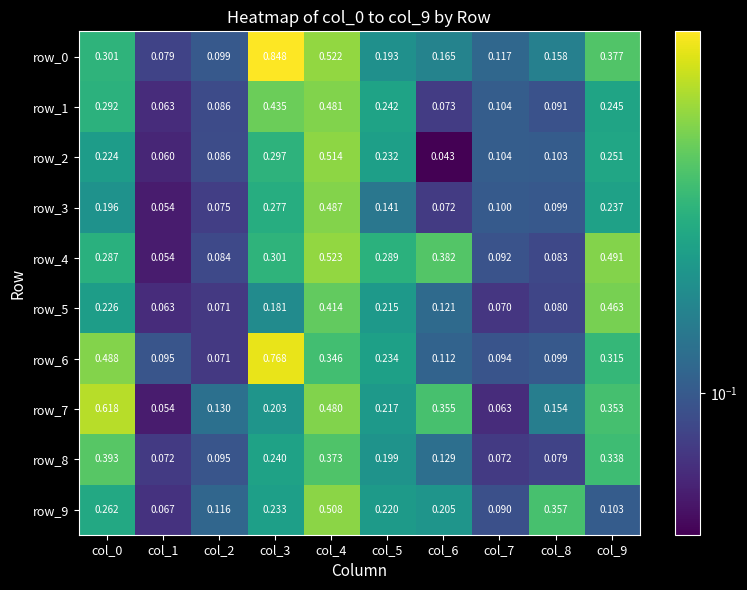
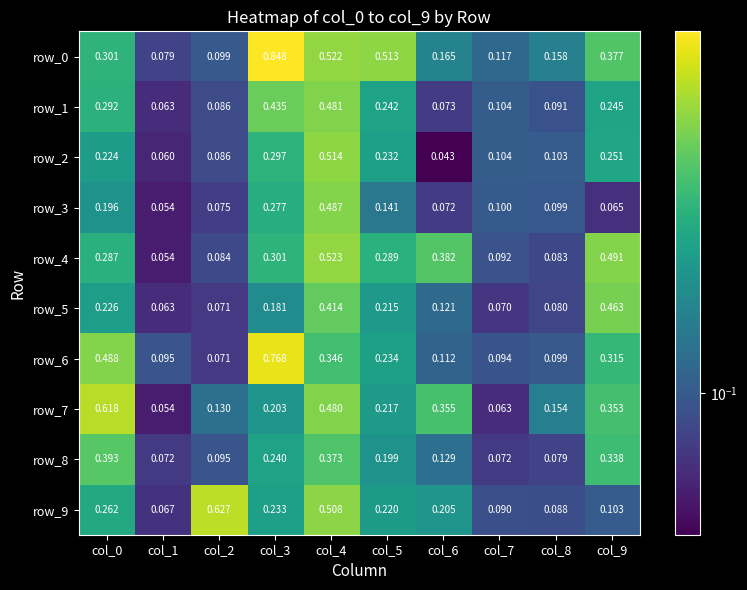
  {
    "row_0": {
      "col_0": 0.301,
      "col_1": 0.079,
      "col_2": 0.099,
      "col_3": 0.848,
      "col_4": 0.522,
-     "col_5": 0.193,
+     "col_5": 0.513,
      "col_6": 0.165,
      "col_7": 0.117,
      "col_8": 0.158,
      "col_9": 0.377
    },
    "row_1": {
      "col_0": 0.292,
      "col_1": 0.063,
      "col_2": 0.086,
      "col_3": 0.435,
      "col_4": 0.481,
      "col_5": 0.242,
      "col_6": 0.073,
      "col_7": 0.104,
      "col_8": 0.091,
      "col_9": 0.245
    },
    "row_2": {
      "col_0": 0.224,
      "col_1": 0.060,
      "col_2": 0.086,
      "col_3": 0.297,
      "col_4": 0.514,
      "col_5": 0.232,
      "col_6": 0.043,
      "col_7": 0.104,
      "col_8": 0.103,
      "col_9": 0.251
    },
    "row_3": {
      "col_0": 0.196,
      "col_1": 0.054,
      "col_2": 0.075,
      "col_3": 0.277,
      "col_4": 0.487,
      "col_5": 0.141,
      "col_6": 0.072,
      "col_7": 0.100,
      "col_8": 0.099,
-     "col_9": 0.237
+     "col_9": 0.065
    },
    "row_4": {
      "col_0": 0.287,
      "col_1": 0.054,
      "col_2": 0.084,
      "col_3": 0.301,
      "col_4": 0.523,
      "col_5": 0.289,
      "col_6": 0.382,
      "col_7": 0.092,
      "col_8": 0.083,
      "col_9": 0.491
    },
    "row_5": {
      "col_0": 0.226,
      "col_1": 0.063,
      "col_2": 0.071,
      "col_3": 0.181,
      "col_4": 0.414,
      "col_5": 0.215,
      "col_6": 0.121,
      "col_7": 0.070,
      "col_8": 0.080,
      "col_9": 0.463
    },
    "row_6": {
      "col_0": 0.488,
      "col_1": 0.095,
      "col_2": 0.071,
      "col_3": 0.768,
      "col_4": 0.346,
      "col_5": 0.234,
      "col_6": 0.112,
      "col_7": 0.094,
      "col_8": 0.099,
      "col_9": 0.315
    },
    "row_7": {
      "col_0": 0.618,
      "col_1": 0.054,
      "col_2": 0.130,
      "col_3": 0.203,
      "col_4": 0.480,
      "col_5": 0.217,
      "col_6": 0.355,
      "col_7": 0.063,
      "col_8": 0.154,
      "col_9": 0.353
    },
    "row_8": {
      "col_0": 0.393,
      "col_1": 0.072,
      "col_2": 0.095,
      "col_3": 0.240,
      "col_4": 0.373,
      "col_5": 0.199,
      "col_6": 0.129,
      "col_7": 0.072,
      "col_8": 0.079,
      "col_9": 0.338
    },
    "row_9": {
      "col_0": 0.262,
      "col_1": 0.067,
-     "col_2": 0.116,
+     "col_2": 0.627,
      "col_3": 0.233,
      "col_4": 0.508,
      "col_5": 0.220,
      "col_6": 0.205,
      "col_7": 0.090,
-     "col_8": 0.357,
+     "col_8": 0.088,
      "col_9": 0.103
    }
  }
